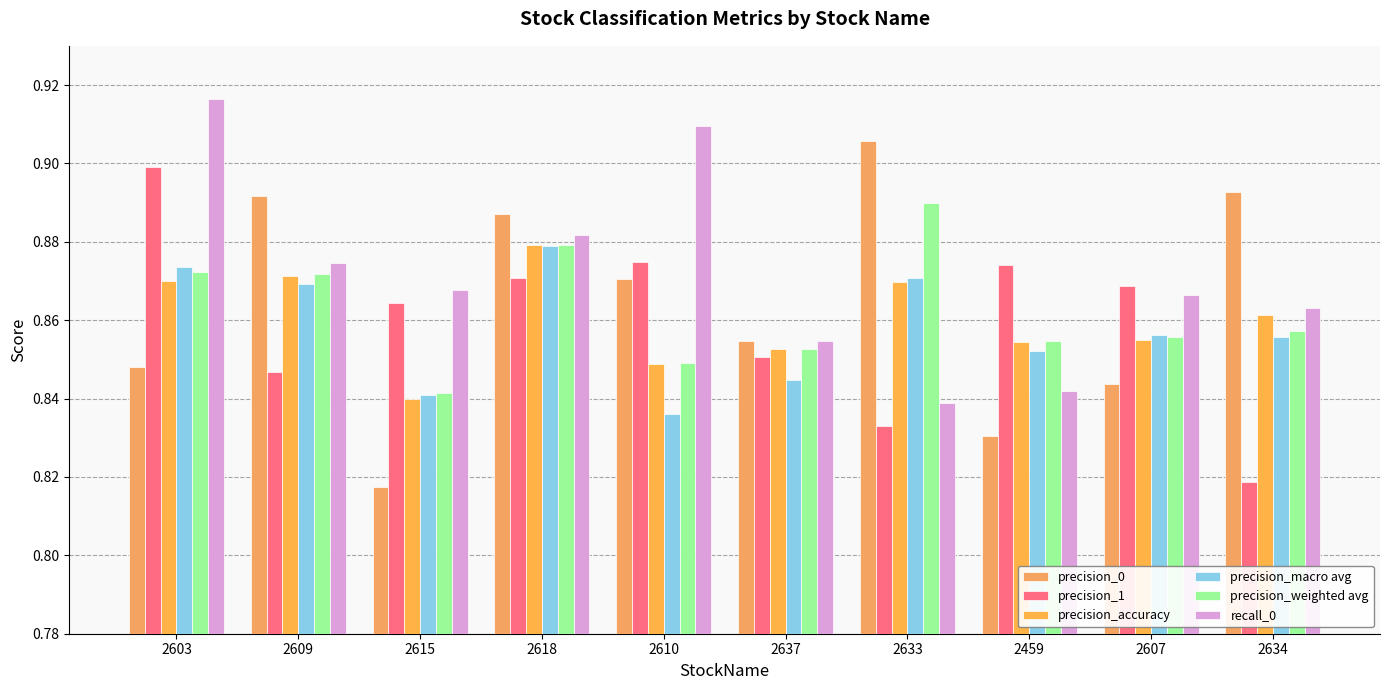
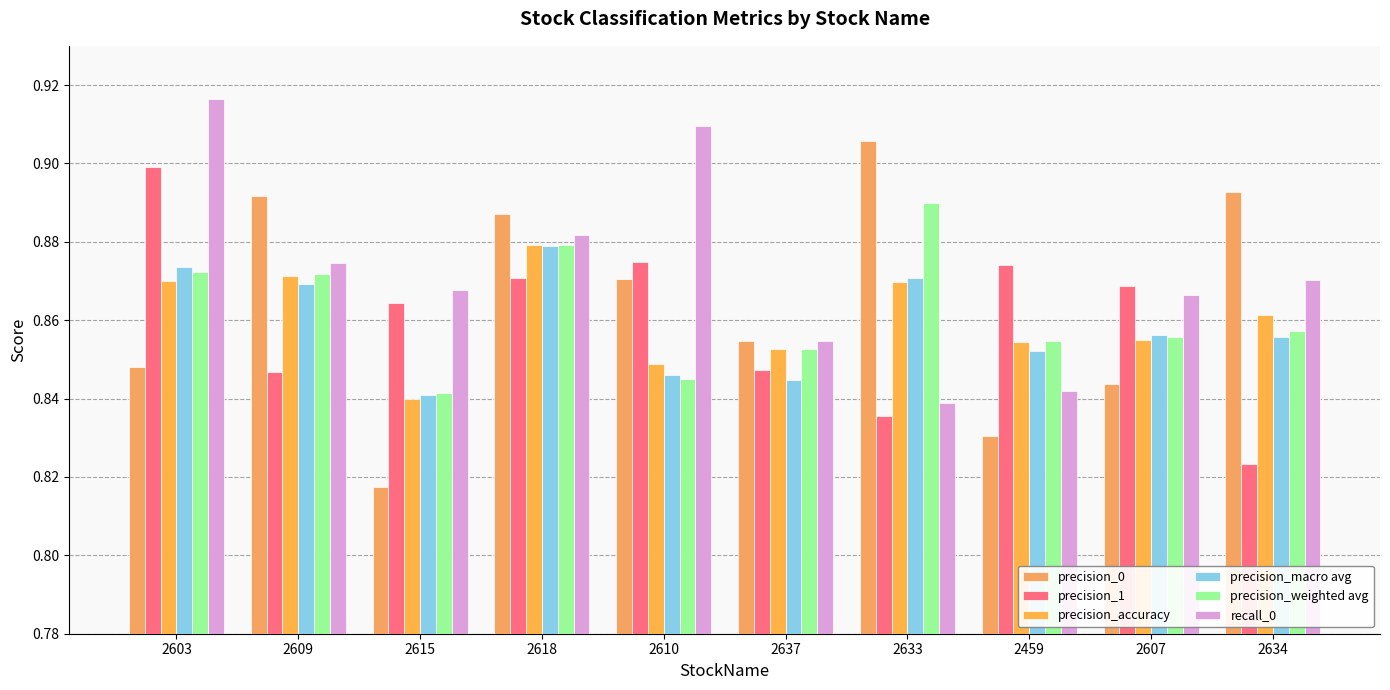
  {
    "precision_1": {
      "2603": 0.899,
      "2609": 0.847,
      "2615": 0.864,
      "2618": 0.871,
      "2610": 0.875,
-     "2637": 0.851,
-     "2633": 0.833,
+     "2637": 0.847,
+     "2633": 0.836,
      "2459": 0.874,
      "2607": 0.869,
-     "2634": 0.819
+     "2634": 0.823
    },
    "precision_macro avg": {
      "2603": 0.874,
      "2609": 0.869,
      "2615": 0.841,
      "2618": 0.879,
-     "2610": 0.836,
+     "2610": 0.846,
      "2637": 0.845,
      "2633": 0.871,
      "2459": 0.852,
      "2607": 0.856,
      "2634": 0.856
    },
    "precision_weighted avg": {
      "2603": 0.872,
      "2609": 0.872,
      "2615": 0.841,
      "2618": 0.879,
-     "2610": 0.849,
+     "2610": 0.845,
      "2637": 0.853,
      "2633": 0.890,
      "2459": 0.855,
      "2607": 0.856,
      "2634": 0.857
    },
    "recall_0": {
      "2603": 0.916,
      "2609": 0.875,
      "2615": 0.868,
      "2618": 0.882,
      "2610": 0.910,
      "2637": 0.855,
      "2633": 0.839,
      "2459": 0.842,
      "2607": 0.866,
-     "2634": 0.863
+     "2634": 0.870
    }
  }
